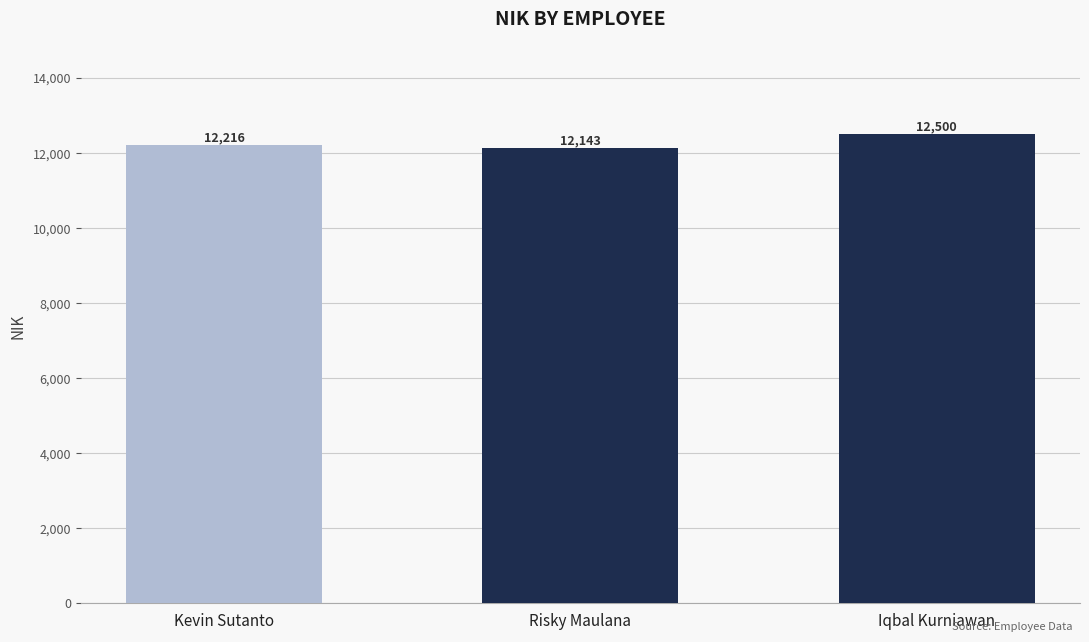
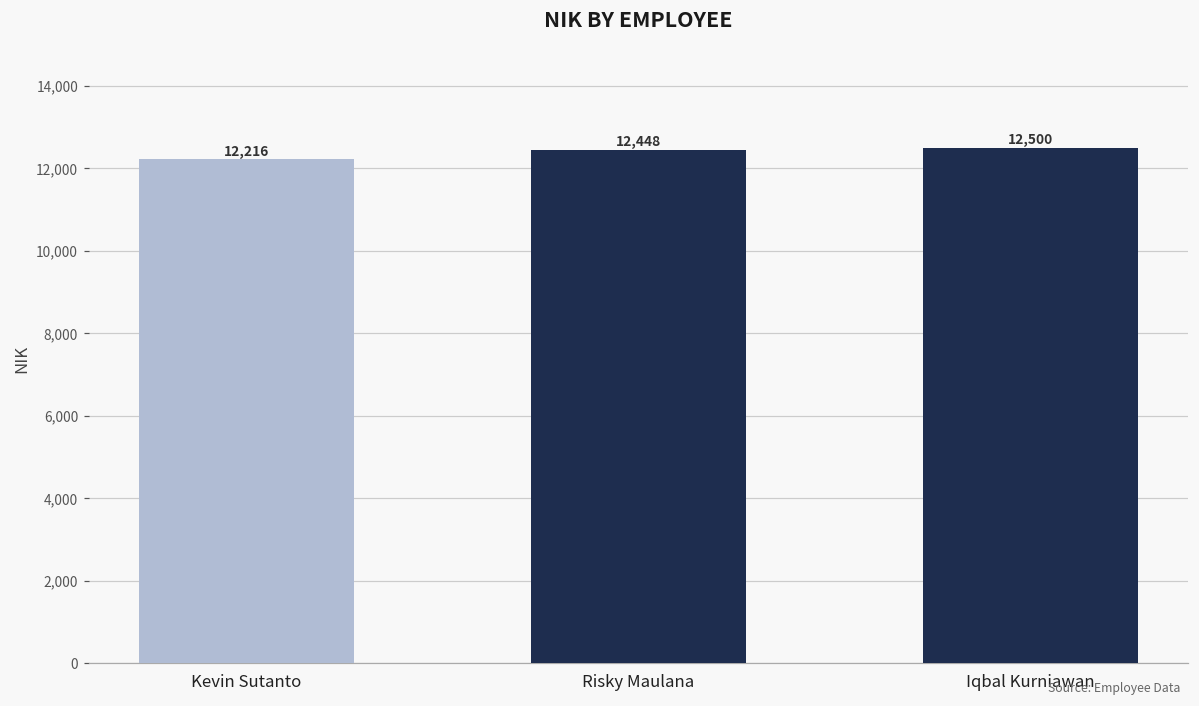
  {
    "Kevin Sutanto": "12,216",
-   "Risky Maulana": "12,143",
+   "Risky Maulana": "12,448",
    "Iqbal Kurniawan": "12,500"
  }
